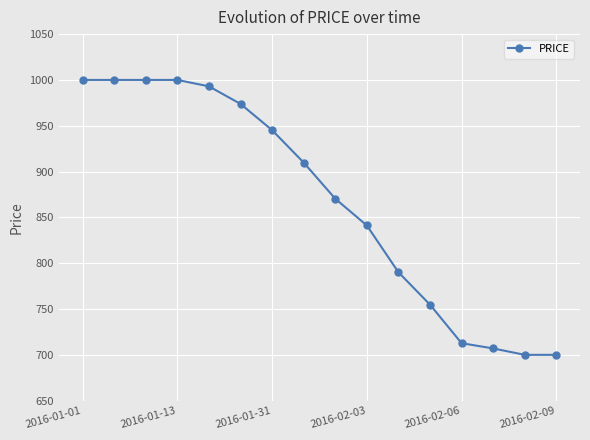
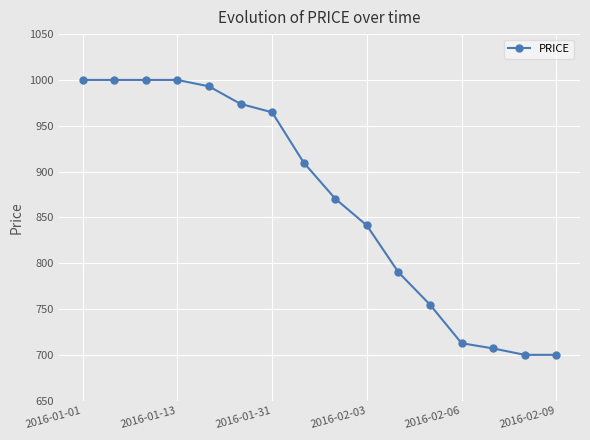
  {
    "2016-01-01": 1000,
    "2016-01-13": 1000,
-   "2016-01-31": 950,
+   "2016-01-31": 960,
    "2016-02-03": 840,
    "2016-02-06": 710,
    "2016-02-09": 700
  }
